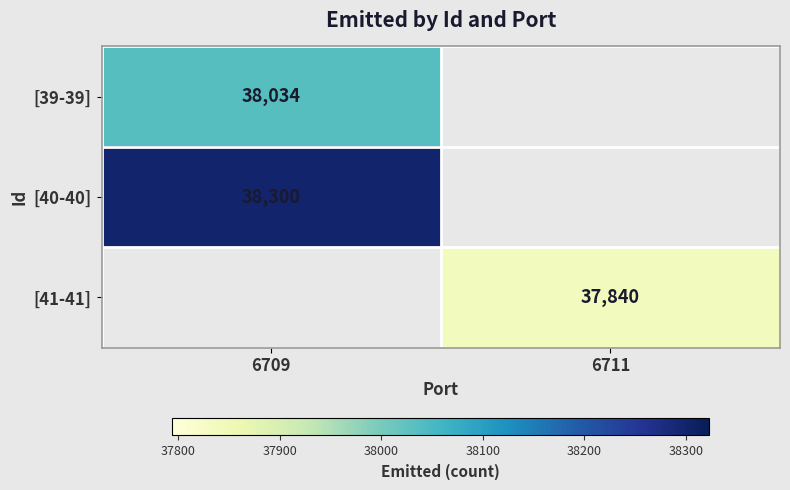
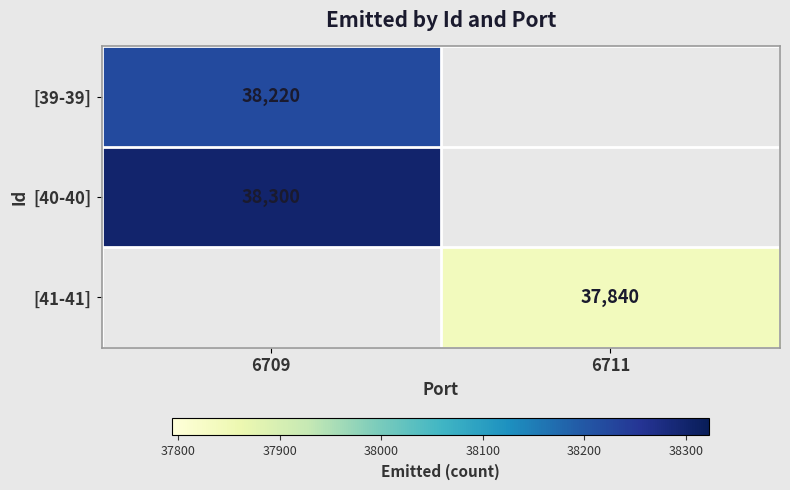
  {
    "[39-39]": {
-     "6709": "38,034"
+     "6709": "38,220"
    },
    "[40-40]": {
      "6709": "38,300"
    },
    "[41-41]": {
      "6711": "37,840"
    }
  }
